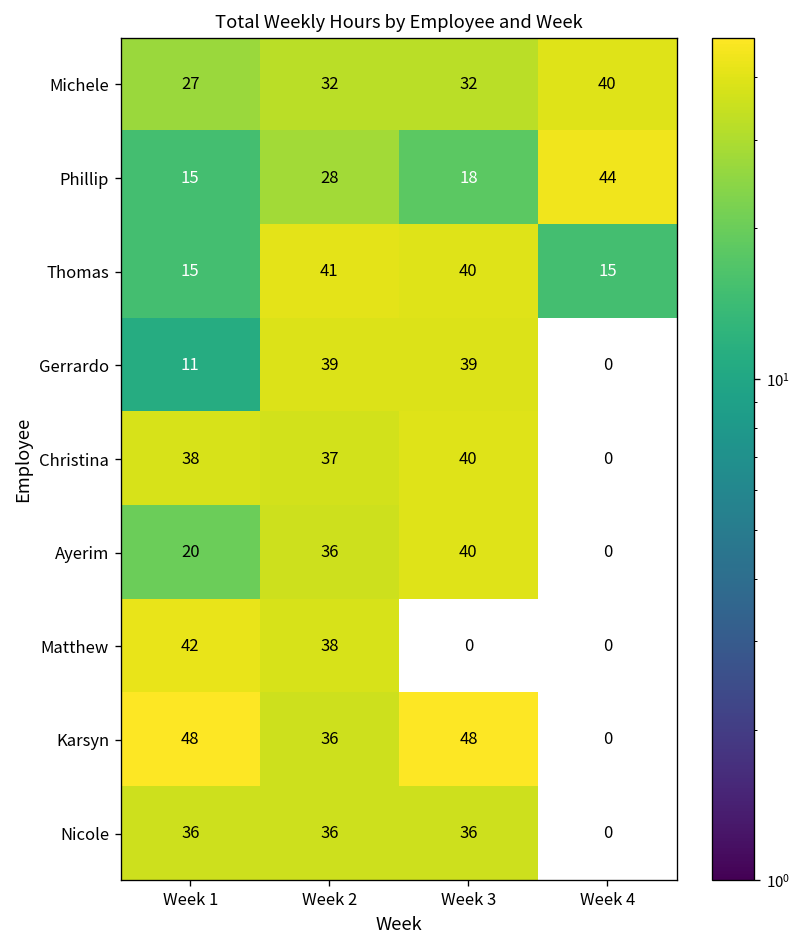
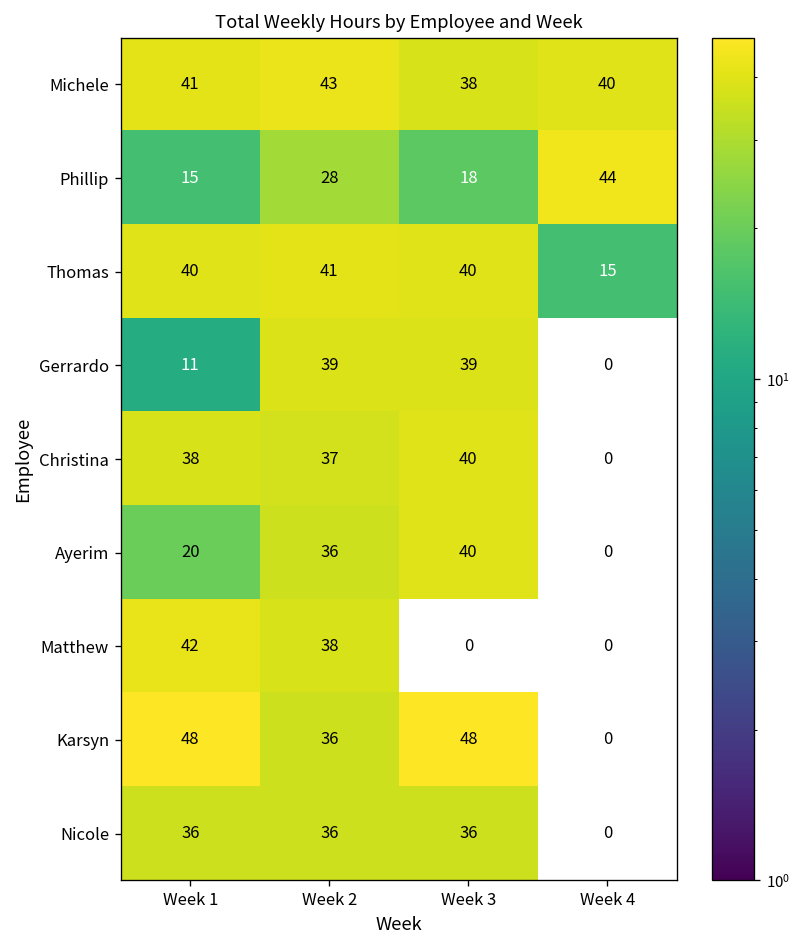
  {
    "Michele": {
-     "Week 1": 27,
-     "Week 2": 32,
-     "Week 3": 32,
+     "Week 1": 41,
+     "Week 2": 43,
+     "Week 3": 38,
      "Week 4": 40
    },
    "Phillip": {
      "Week 1": 15,
      "Week 2": 28,
      "Week 3": 18,
      "Week 4": 44
    },
    "Thomas": {
-     "Week 1": 15,
+     "Week 1": 40,
      "Week 2": 41,
      "Week 3": 40,
      "Week 4": 15
    },
    "Gerrardo": {
      "Week 1": 11,
      "Week 2": 39,
      "Week 3": 39
    },
    "Christina": {
      "Week 1": 38,
      "Week 2": 37,
      "Week 3": 40
    },
    "Ayerim": {
      "Week 1": 20,
      "Week 2": 36,
      "Week 3": 40
    },
    "Matthew": {
      "Week 1": 42,
      "Week 2": 38
    },
    "Karsyn": {
      "Week 1": 48,
      "Week 2": 36,
      "Week 3": 48
    },
    "Nicole": {
      "Week 1": 36,
      "Week 2": 36,
      "Week 3": 36
    }
  }
